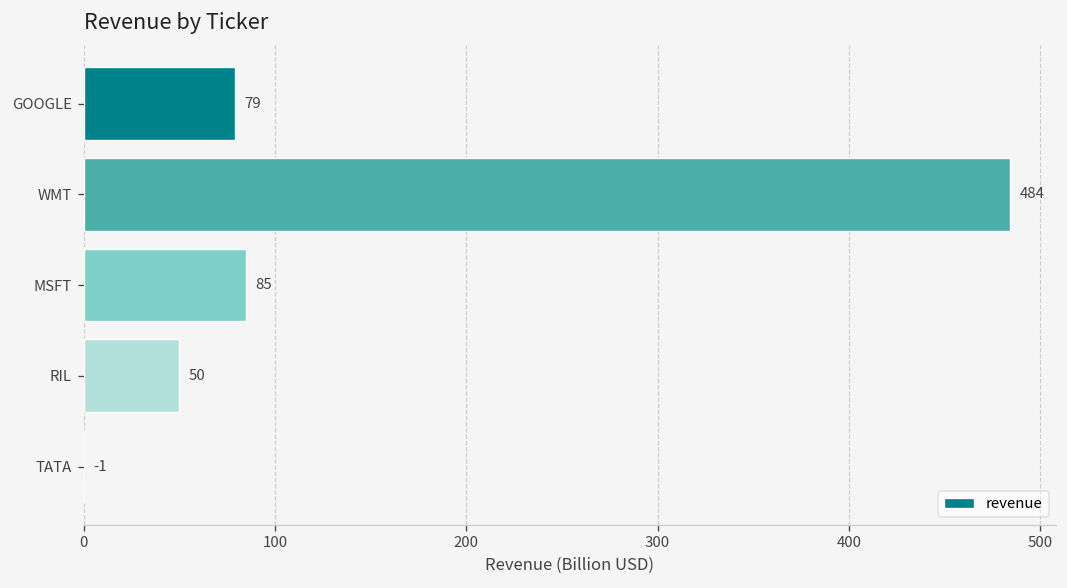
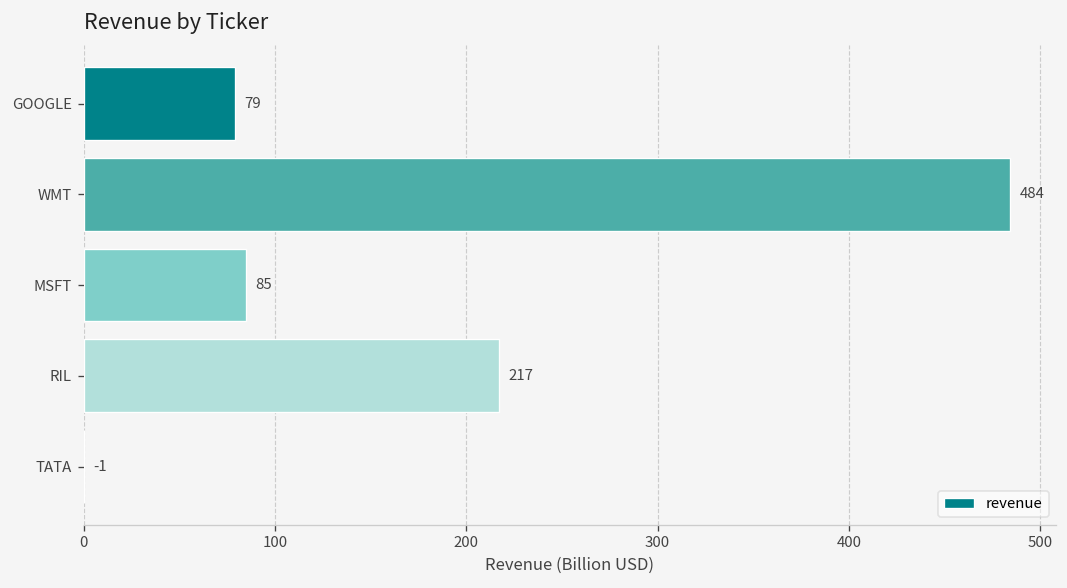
  {
    "GOOGLE": 79,
    "WMT": 484,
    "MSFT": 85,
-   "RIL": 50
+   "RIL": 217
  }
